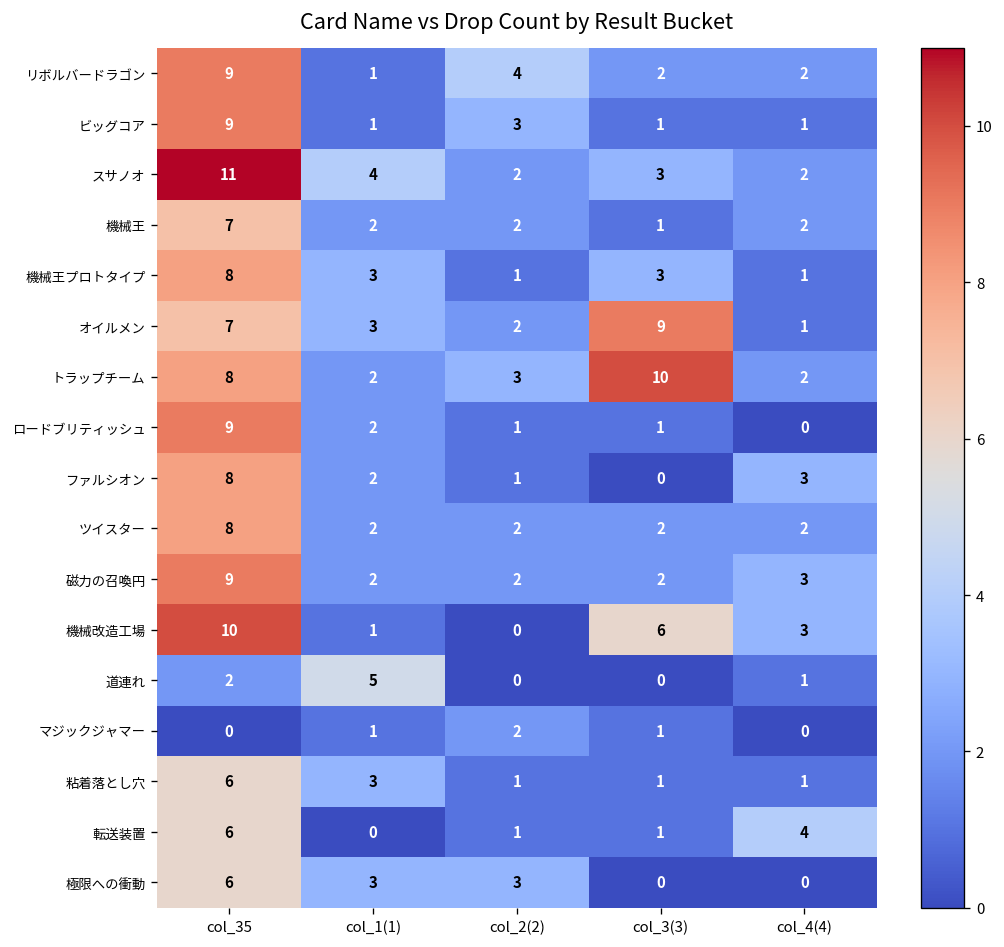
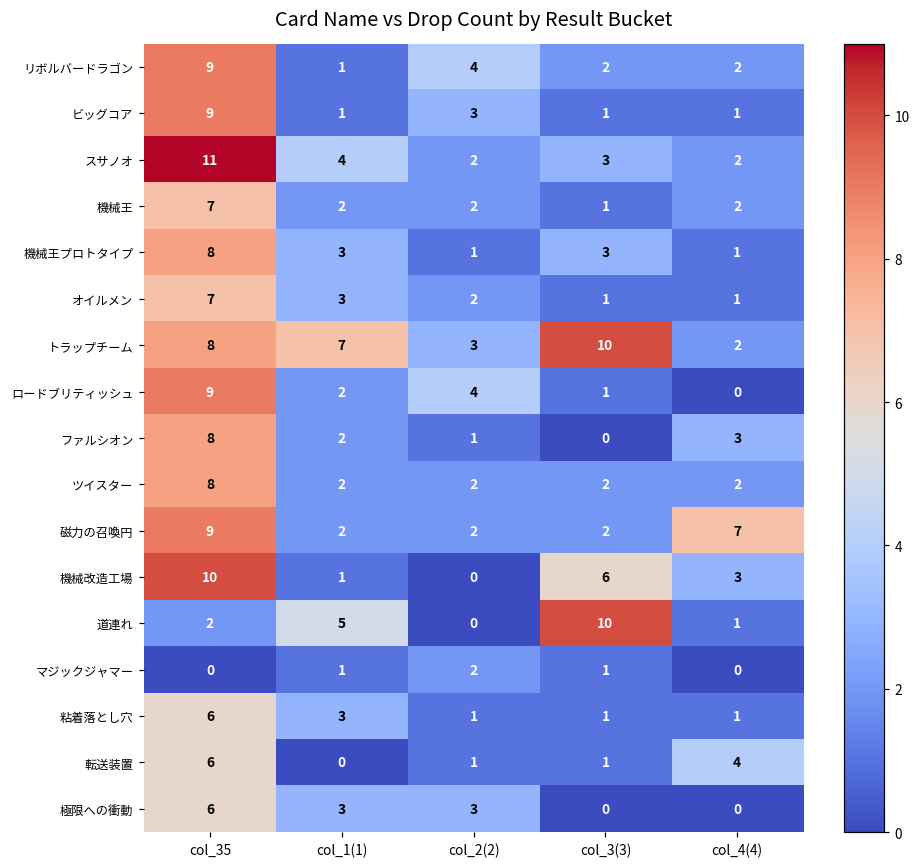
  {
    "リボルバードラゴン": {
      "col_35": 9,
      "col_1(1)": 1,
      "col_2(2)": 4,
      "col_3(3)": 2,
      "col_4(4)": 2
    },
    "ビッグコア": {
      "col_35": 9,
      "col_1(1)": 1,
      "col_2(2)": 3,
      "col_3(3)": 1,
      "col_4(4)": 1
    },
    "スサノオ": {
      "col_35": 11,
      "col_1(1)": 4,
      "col_2(2)": 2,
      "col_3(3)": 3,
      "col_4(4)": 2
    },
    "機械王": {
      "col_35": 7,
      "col_1(1)": 2,
      "col_2(2)": 2,
      "col_3(3)": 1,
      "col_4(4)": 2
    },
    "機械王プロトタイプ": {
      "col_35": 8,
      "col_1(1)": 3,
      "col_2(2)": 1,
      "col_3(3)": 3,
      "col_4(4)": 1
    },
    "オイルメン": {
      "col_35": 7,
      "col_1(1)": 3,
      "col_2(2)": 2,
-     "col_3(3)": 9,
+     "col_3(3)": 1,
      "col_4(4)": 1
    },
    "トラップチーム": {
      "col_35": 8,
-     "col_1(1)": 2,
+     "col_1(1)": 7,
      "col_2(2)": 3,
      "col_3(3)": 10,
      "col_4(4)": 2
    },
    "ロードブリティッシュ": {
      "col_35": 9,
      "col_1(1)": 2,
-     "col_2(2)": 1,
+     "col_2(2)": 4,
      "col_3(3)": 1,
      "col_4(4)": 0
    },
    "ファルシオン": {
      "col_35": 8,
      "col_1(1)": 2,
      "col_2(2)": 1,
      "col_3(3)": 0,
      "col_4(4)": 3
    },
    "ツイスター": {
      "col_35": 8,
      "col_1(1)": 2,
      "col_2(2)": 2,
      "col_3(3)": 2,
      "col_4(4)": 2
    },
    "磁力の召喚円": {
      "col_35": 9,
      "col_1(1)": 2,
      "col_2(2)": 2,
      "col_3(3)": 2,
-     "col_4(4)": 3
+     "col_4(4)": 7
    },
    "機械改造工場": {
      "col_35": 10,
      "col_1(1)": 1,
      "col_2(2)": 0,
      "col_3(3)": 6,
      "col_4(4)": 3
    },
    "道連れ": {
      "col_35": 2,
      "col_1(1)": 5,
      "col_2(2)": 0,
-     "col_3(3)": 0,
+     "col_3(3)": 10,
      "col_4(4)": 1
    },
    "マジックジャマー": {
      "col_35": 0,
      "col_1(1)": 1,
      "col_2(2)": 2,
      "col_3(3)": 1,
      "col_4(4)": 0
    },
    "粘着落とし穴": {
      "col_35": 6,
      "col_1(1)": 3,
      "col_2(2)": 1,
      "col_3(3)": 1,
      "col_4(4)": 1
    },
    "転送装置": {
      "col_35": 6,
      "col_1(1)": 0,
      "col_2(2)": 1,
      "col_3(3)": 1,
      "col_4(4)": 4
    },
    "極限への衝動": {
      "col_35": 6,
      "col_1(1)": 3,
      "col_2(2)": 3,
      "col_3(3)": 0,
      "col_4(4)": 0
    }
  }
